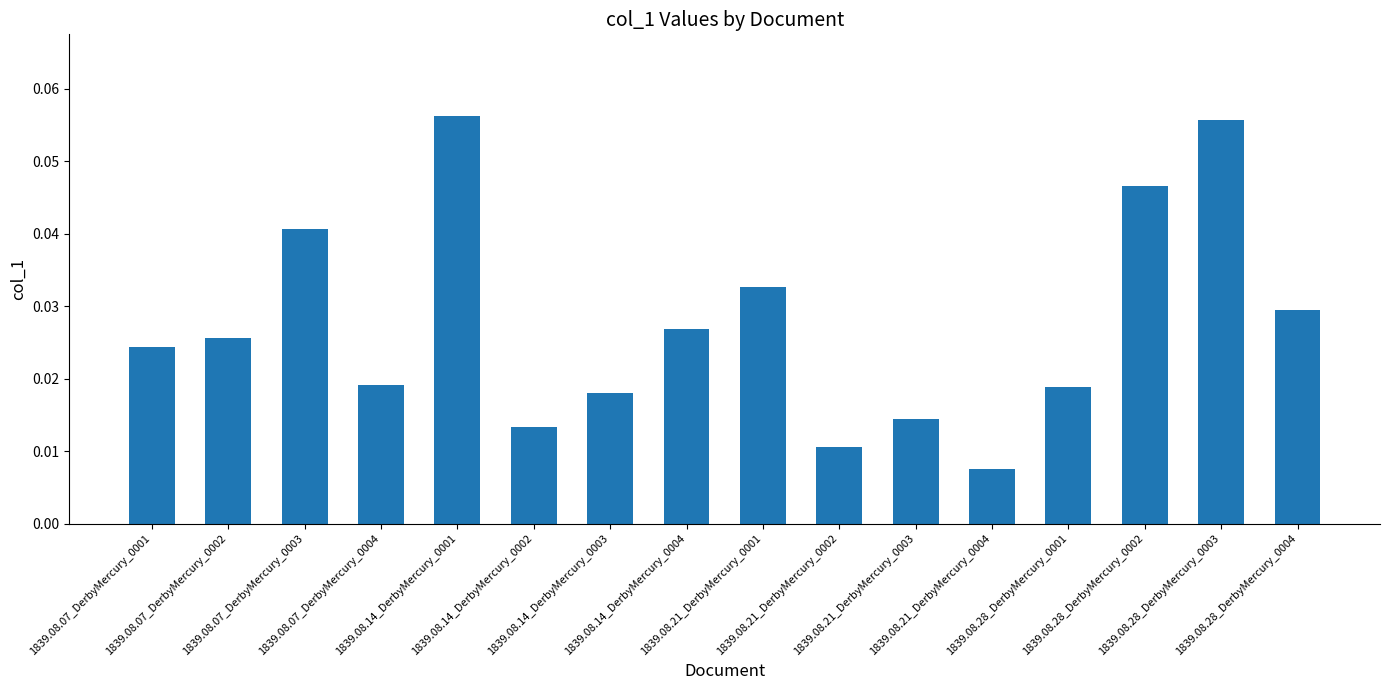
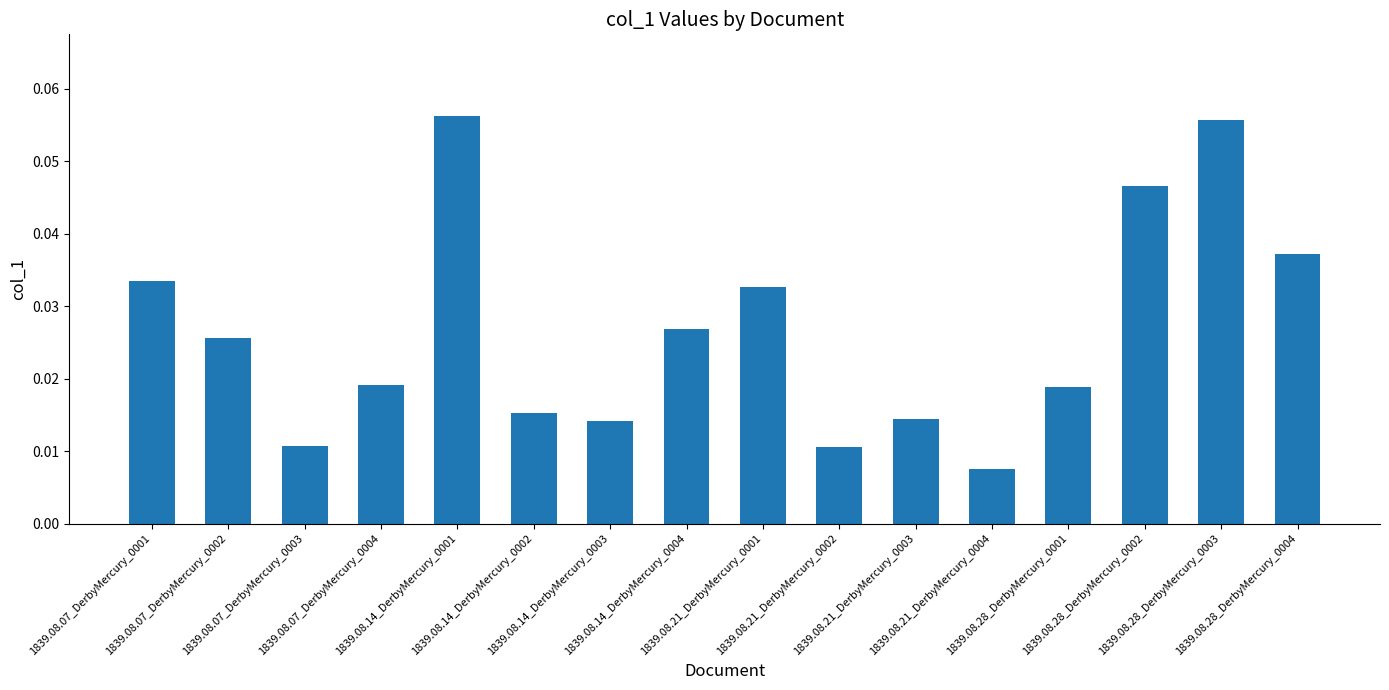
  {
-   "1839.08.07_DerbyMercury_0001": 0.024,
+   "1839.08.07_DerbyMercury_0001": 0.033,
    "1839.08.07_DerbyMercury_0002": 0.026,
-   "1839.08.07_DerbyMercury_0003": 0.041,
+   "1839.08.07_DerbyMercury_0003": 0.011,
    "1839.08.07_DerbyMercury_0004": 0.019,
    "1839.08.14_DerbyMercury_0001": 0.056,
-   "1839.08.14_DerbyMercury_0002": 0.013,
-   "1839.08.14_DerbyMercury_0003": 0.018,
+   "1839.08.14_DerbyMercury_0002": 0.015,
+   "1839.08.14_DerbyMercury_0003": 0.014,
    "1839.08.14_DerbyMercury_0004": 0.027,
    "1839.08.21_DerbyMercury_0001": 0.033,
    "1839.08.21_DerbyMercury_0002": 0.011,
    "1839.08.21_DerbyMercury_0003": 0.015,
    "1839.08.21_DerbyMercury_0004": 0.008,
    "1839.08.28_DerbyMercury_0001": 0.019,
    "1839.08.28_DerbyMercury_0002": 0.047,
    "1839.08.28_DerbyMercury_0003": 0.056,
-   "1839.08.28_DerbyMercury_0004": 0.030
+   "1839.08.28_DerbyMercury_0004": 0.037
  }
